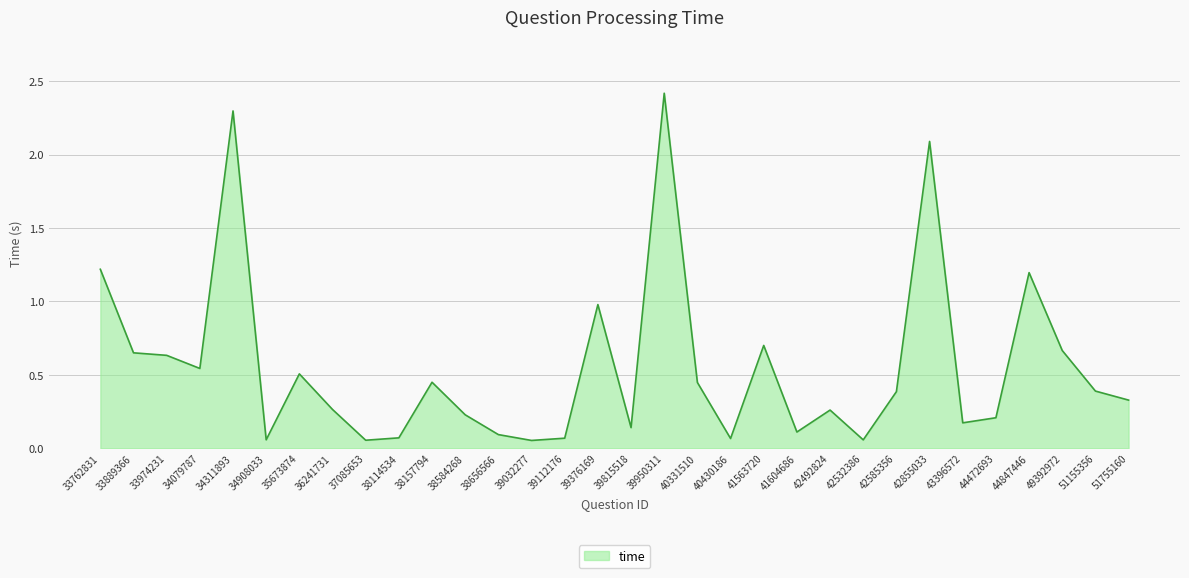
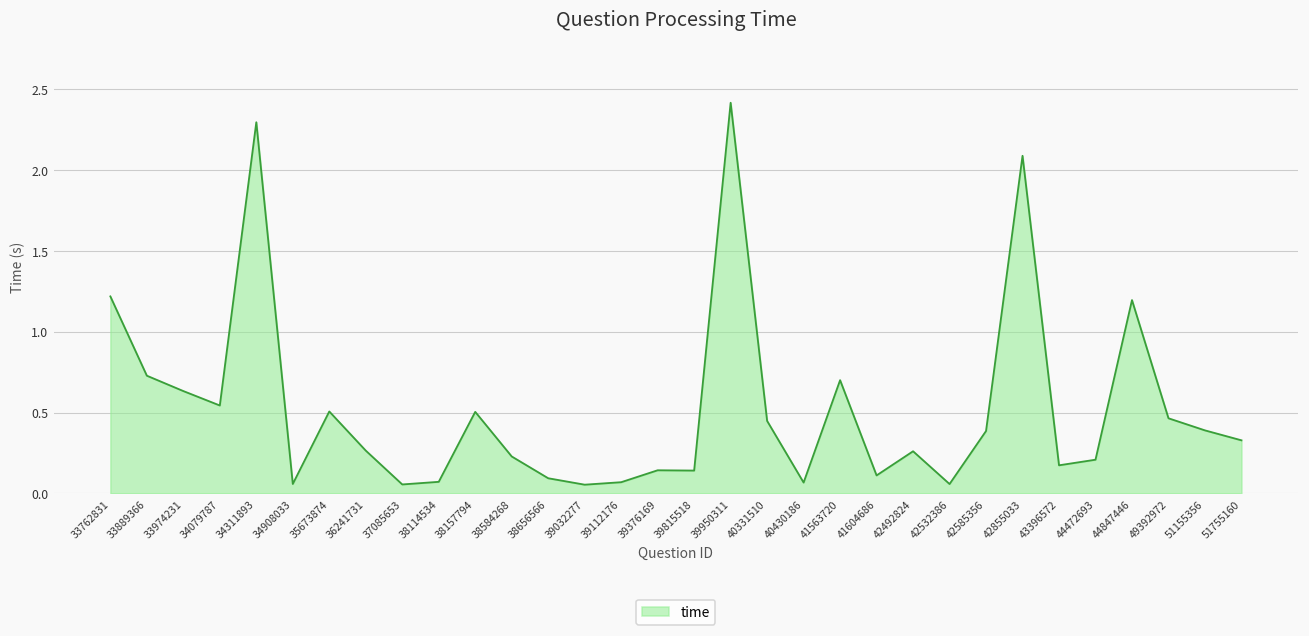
  {
    "33762831": 1.22,
-   "33889366": 0.65,
+   "33889366": 0.73,
    "33974231": 0.63,
    "34079787": 0.54,
    "34311893": 2.30,
    "34908033": 0.06,
    "35673874": 0.51,
    "36241731": 0.26,
    "37085653": 0.05,
    "38114534": 0.07,
-   "38157794": 0.45,
+   "38157794": 0.50,
    "38584268": 0.23,
    "38656566": 0.09,
    "39032277": 0.05,
    "39112176": 0.07,
-   "39376169": 0.98,
+   "39376169": 0.14,
    "39815518": 0.14,
    "39950311": 2.42,
    "40331510": 0.45,
    "40430186": 0.07,
    "41563720": 0.70,
    "41604686": 0.11,
    "42492824": 0.26,
    "42532386": 0.06,
    "42585356": 0.39,
    "42855033": 2.09,
    "43396572": 0.17,
    "44472693": 0.21,
    "44847446": 1.20,
-   "49392972": 0.67,
+   "49392972": 0.46,
    "51155356": 0.39,
    "51755160": 0.33
  }
